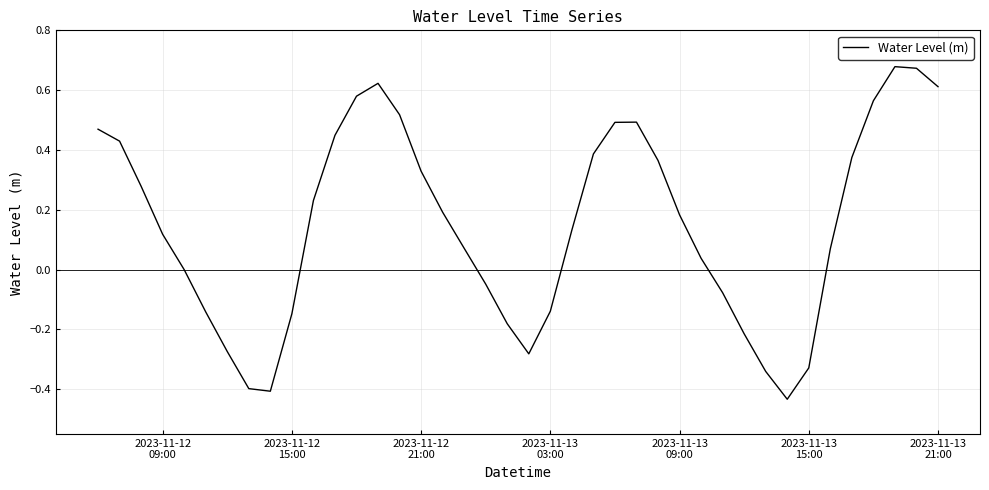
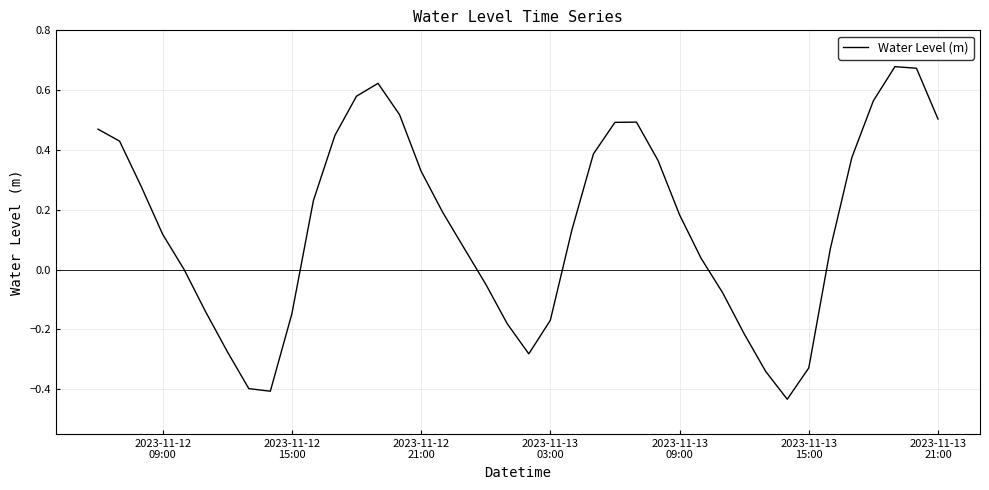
  {
    "2023-11-12 09:00": 0.12,
    "2023-11-12 15:00": -0.15,
    "2023-11-12 21:00": 0.33,
-   "2023-11-13 03:00": -0.14,
+   "2023-11-13 03:00": -0.17,
    "2023-11-13 09:00": 0.18,
    "2023-11-13 15:00": -0.33,
-   "2023-11-13 21:00": 0.61
+   "2023-11-13 21:00": 0.50
  }
